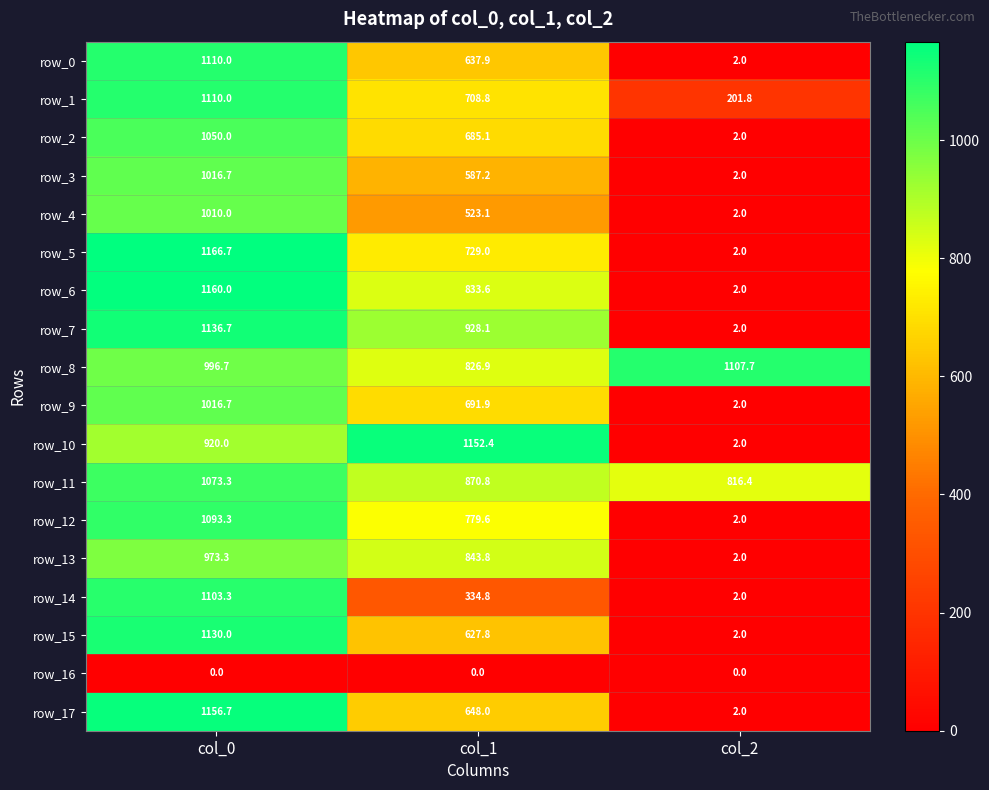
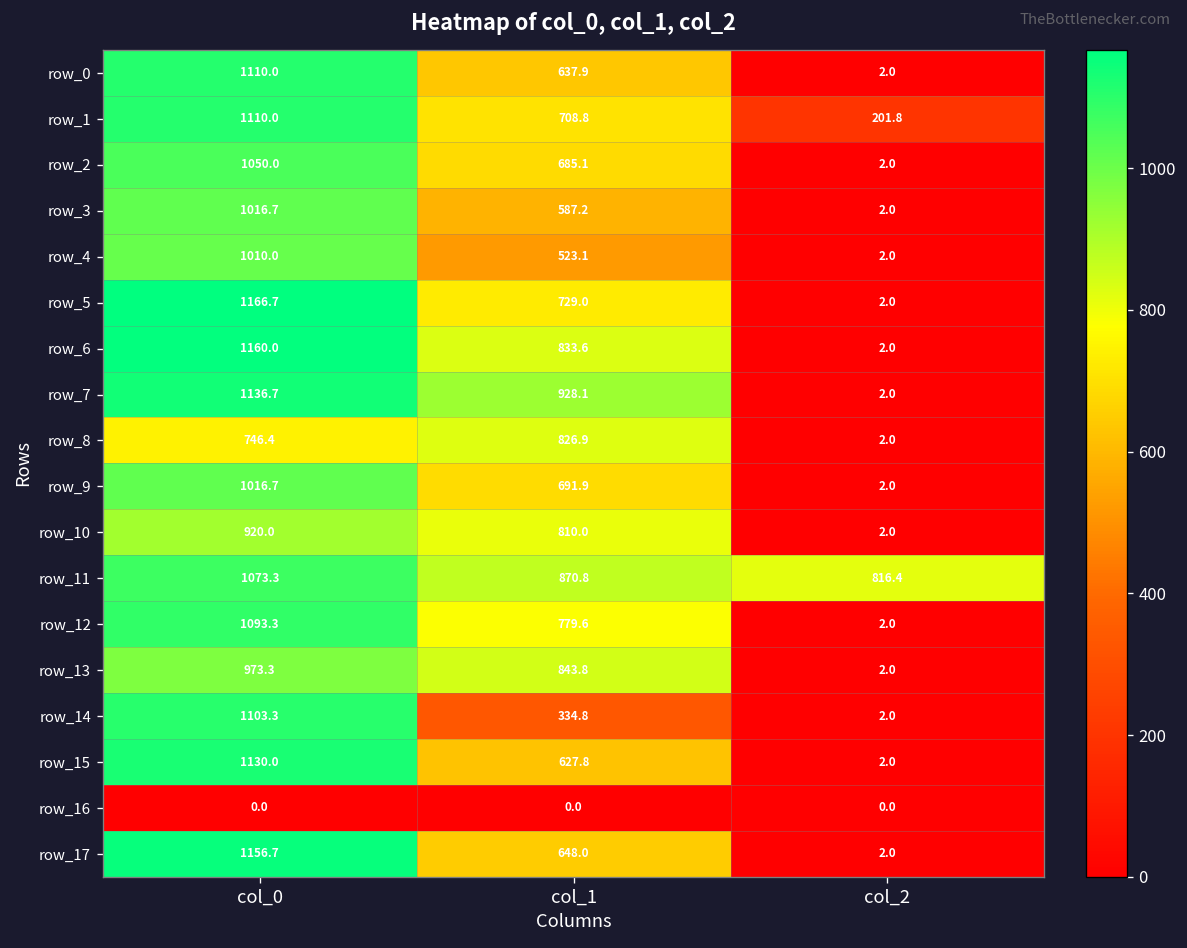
  {
    "row_0": {
      "col_0": 1110.0,
      "col_1": 637.9,
      "col_2": 2.0
    },
    "row_1": {
      "col_0": 1110.0,
      "col_1": 708.8,
      "col_2": 201.8
    },
    "row_2": {
      "col_0": 1050.0,
      "col_1": 685.1,
      "col_2": 2.0
    },
    "row_3": {
      "col_0": 1016.7,
      "col_1": 587.2,
      "col_2": 2.0
    },
    "row_4": {
      "col_0": 1010.0,
      "col_1": 523.1,
      "col_2": 2.0
    },
    "row_5": {
      "col_0": 1166.7,
      "col_1": 729.0,
      "col_2": 2.0
    },
    "row_6": {
      "col_0": 1160.0,
      "col_1": 833.6,
      "col_2": 2.0
    },
    "row_7": {
      "col_0": 1136.7,
      "col_1": 928.1,
      "col_2": 2.0
    },
    "row_8": {
-     "col_0": 996.7,
+     "col_0": 746.4,
      "col_1": 826.9,
-     "col_2": 1107.7
+     "col_2": 2.0
    },
    "row_9": {
      "col_0": 1016.7,
      "col_1": 691.9,
      "col_2": 2.0
    },
    "row_10": {
      "col_0": 920.0,
-     "col_1": 1152.4,
+     "col_1": 810.0,
      "col_2": 2.0
    },
    "row_11": {
      "col_0": 1073.3,
      "col_1": 870.8,
      "col_2": 816.4
    },
    "row_12": {
      "col_0": 1093.3,
      "col_1": 779.6,
      "col_2": 2.0
    },
    "row_13": {
      "col_0": 973.3,
      "col_1": 843.8,
      "col_2": 2.0
    },
    "row_14": {
      "col_0": 1103.3,
      "col_1": 334.8,
      "col_2": 2.0
    },
    "row_15": {
      "col_0": 1130.0,
      "col_1": 627.8,
      "col_2": 2.0
    },
    "row_16": {
      "col_0": 0.0,
      "col_1": 0.0,
      "col_2": 0.0
    },
    "row_17": {
      "col_0": 1156.7,
      "col_1": 648.0,
      "col_2": 2.0
    }
  }
